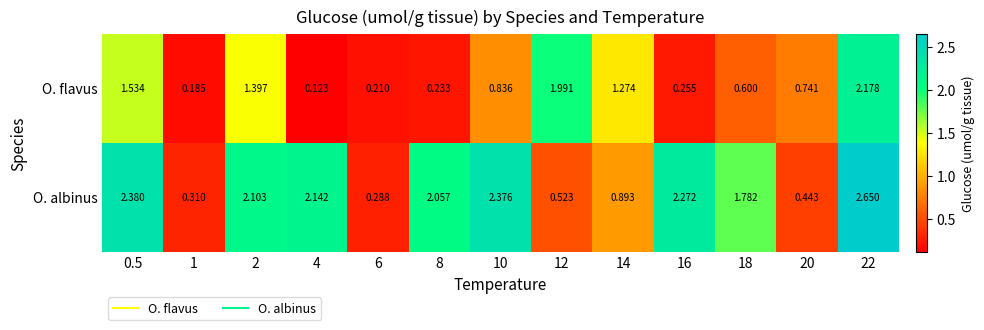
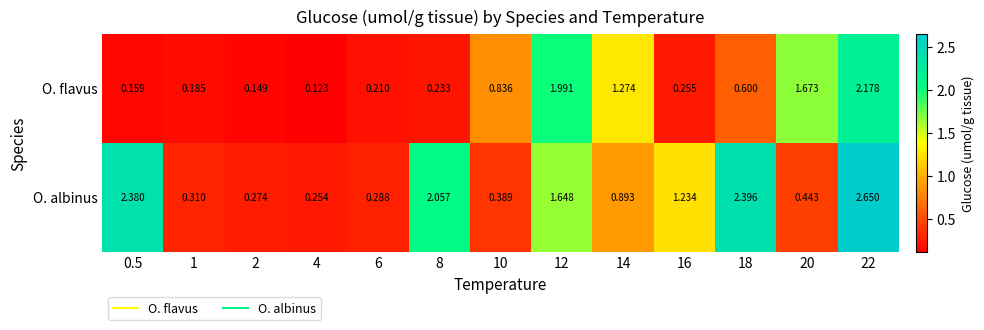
  {
    "O. flavus": {
-     "0.5": 1.534,
+     "0.5": 0.159,
      "1": 0.185,
-     "2": 1.397,
+     "2": 0.149,
      "4": 0.123,
      "6": 0.210,
      "8": 0.233,
      "10": 0.836,
      "12": 1.991,
      "14": 1.274,
      "16": 0.255,
      "18": 0.600,
-     "20": 0.741,
+     "20": 1.673,
      "22": 2.178
    },
    "O. albinus": {
      "0.5": 2.380,
      "1": 0.310,
-     "2": 2.103,
-     "4": 2.142,
+     "2": 0.274,
+     "4": 0.254,
      "6": 0.288,
      "8": 2.057,
-     "10": 2.376,
-     "12": 0.523,
+     "10": 0.389,
+     "12": 1.648,
      "14": 0.893,
-     "16": 2.272,
-     "18": 1.782,
+     "16": 1.234,
+     "18": 2.396,
      "20": 0.443,
      "22": 2.650
    }
  }
